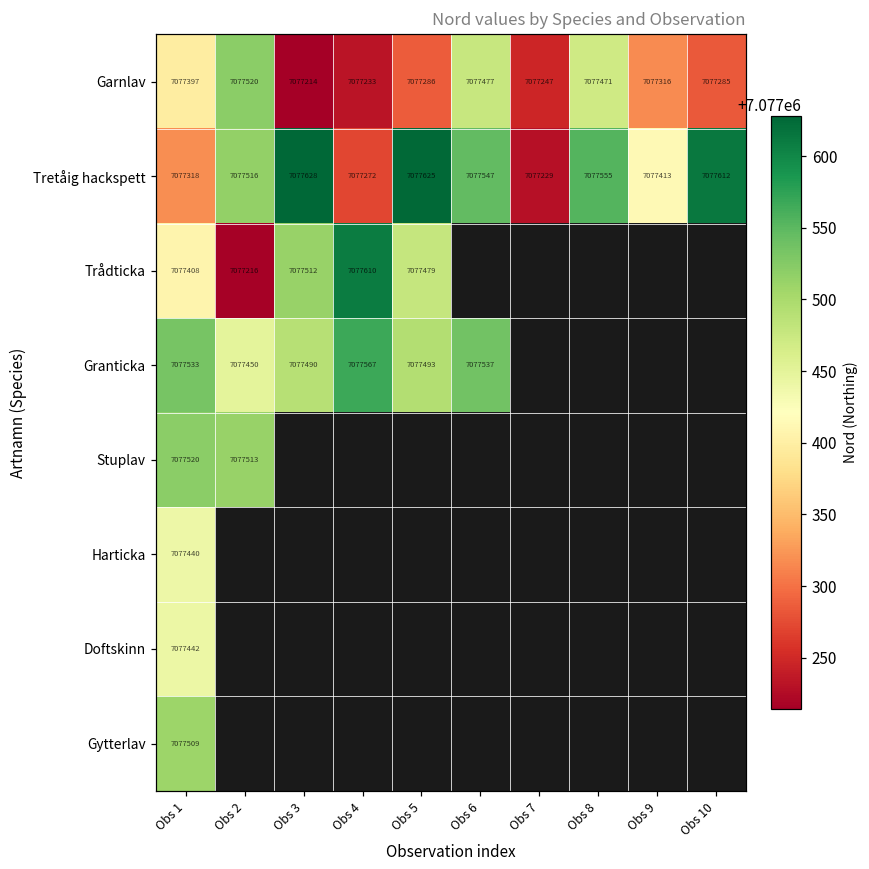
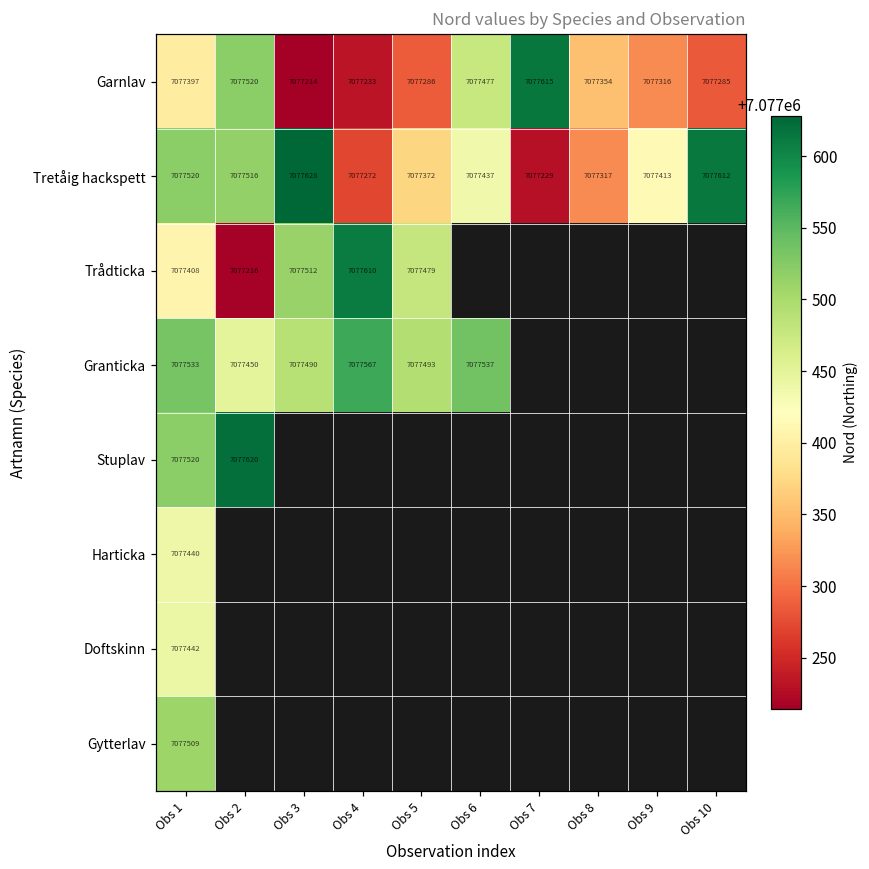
  {
    "Garnlav": {
      "Obs 1": 7077397,
      "Obs 2": 7077520,
      "Obs 3": 7077214,
      "Obs 4": 7077233,
      "Obs 5": 7077286,
      "Obs 6": 7077477,
-     "Obs 7": 7077247,
-     "Obs 8": 7077471,
+     "Obs 7": 7077615,
+     "Obs 8": 7077354,
      "Obs 9": 7077316,
      "Obs 10": 7077285
    },
    "Tretåig hackspett": {
-     "Obs 1": 7077318,
+     "Obs 1": 7077520,
      "Obs 2": 7077516,
      "Obs 3": 7077628,
      "Obs 4": 7077272,
-     "Obs 5": 7077625,
-     "Obs 6": 7077547,
+     "Obs 5": 7077372,
+     "Obs 6": 7077437,
      "Obs 7": 7077229,
-     "Obs 8": 7077555,
+     "Obs 8": 7077317,
      "Obs 9": 7077413,
      "Obs 10": 7077612
    },
    "Trådticka": {
      "Obs 1": 7077408,
      "Obs 2": 7077216,
      "Obs 3": 7077512,
      "Obs 4": 7077610,
      "Obs 5": 7077479
    },
    "Granticka": {
      "Obs 1": 7077533,
      "Obs 2": 7077450,
      "Obs 3": 7077490,
      "Obs 4": 7077567,
      "Obs 5": 7077493,
      "Obs 6": 7077537
    },
    "Stuplav": {
      "Obs 1": 7077520,
-     "Obs 2": 7077513
+     "Obs 2": 7077620
    },
    "Harticka": {
      "Obs 1": 7077440
    },
    "Doftskinn": {
      "Obs 1": 7077442
    },
    "Gytterlav": {
      "Obs 1": 7077509
    }
  }
